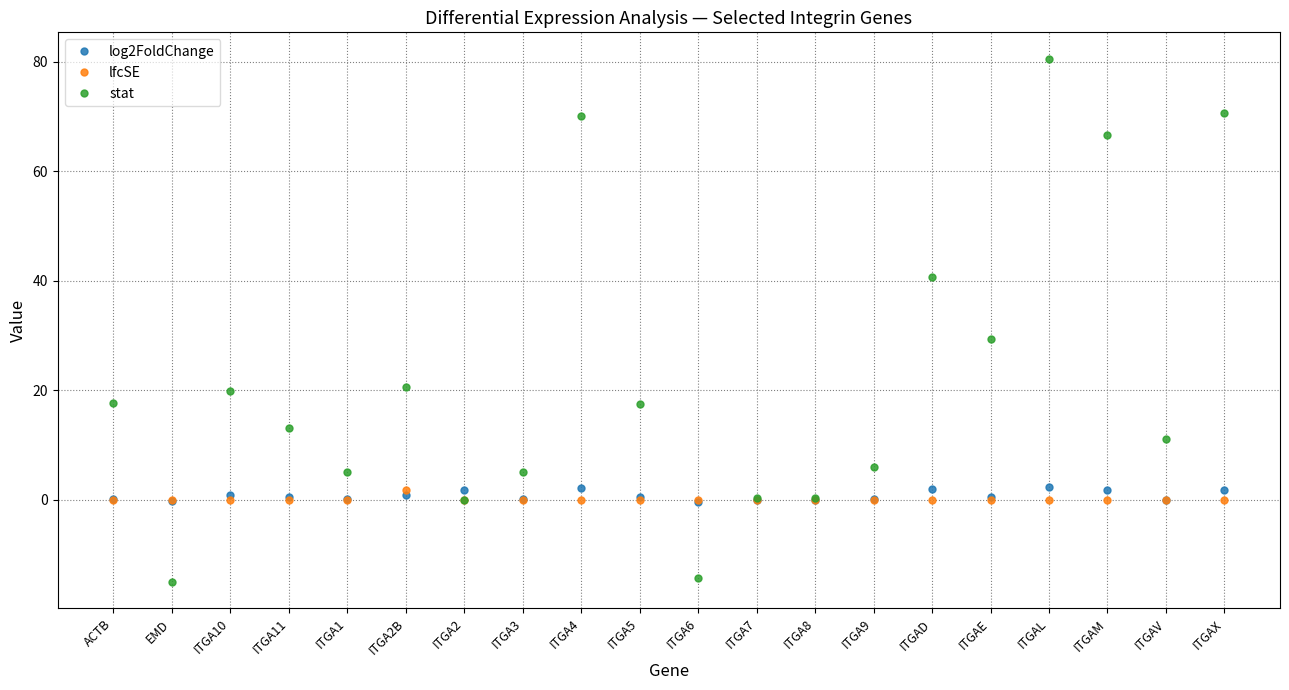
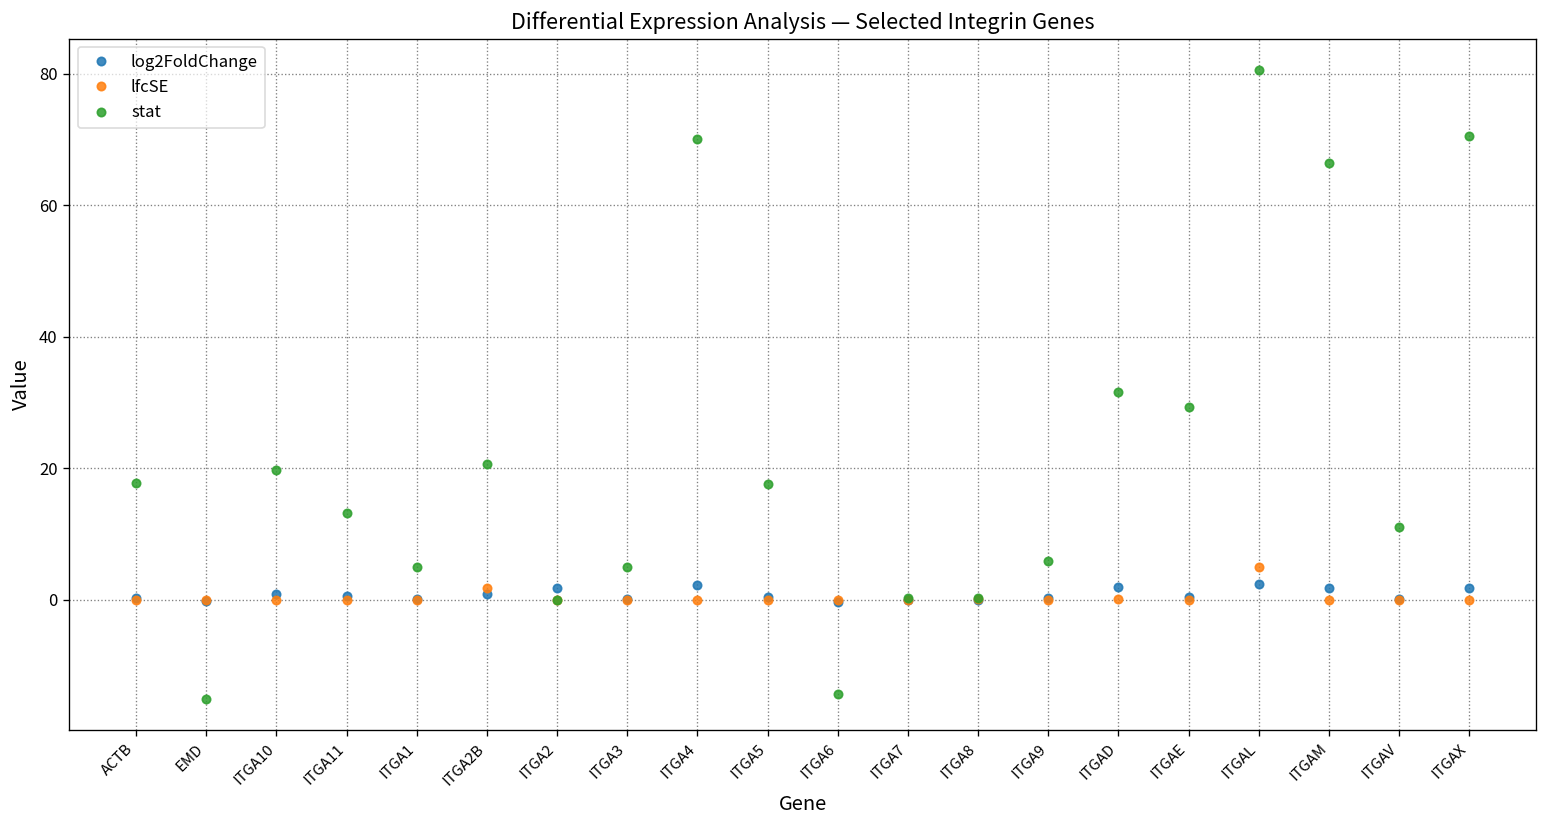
  {
    "log2FoldChange": {
      "ITGA10": 1,
      "ITGA11": 1,
      "ITGA2B": 1,
      "ITGA2": 2,
      "ITGA4": 2,
      "ITGA5": 0,
      "ITGAD": 2,
      "ITGAL": 2,
      "ITGAM": 2,
      "ITGAX": 2
    },
    "lfcSE": {
      "ITGA10": 0,
      "ITGA11": 0,
      "ITGA2B": 2,
      "ITGA4": 0,
      "ITGA5": 0,
      "ITGAD": 0,
-     "ITGAL": 0,
+     "ITGAL": 5,
      "ITGAM": 0,
      "ITGAX": 0
    },
    "stat": {
      "ACTB": 18,
      "EMD": -15,
      "ITGA10": 20,
      "ITGA11": 13,
      "ITGA1": 5,
      "ITGA2B": 21,
      "ITGA3": 5,
      "ITGA4": 70,
      "ITGA5": 18,
      "ITGA6": -14,
      "ITGA9": 6,
-     "ITGAD": 41,
+     "ITGAD": 32,
      "ITGAE": 29,
      "ITGAL": 81,
      "ITGAM": 67,
      "ITGAV": 11,
      "ITGAX": 71
    }
  }
